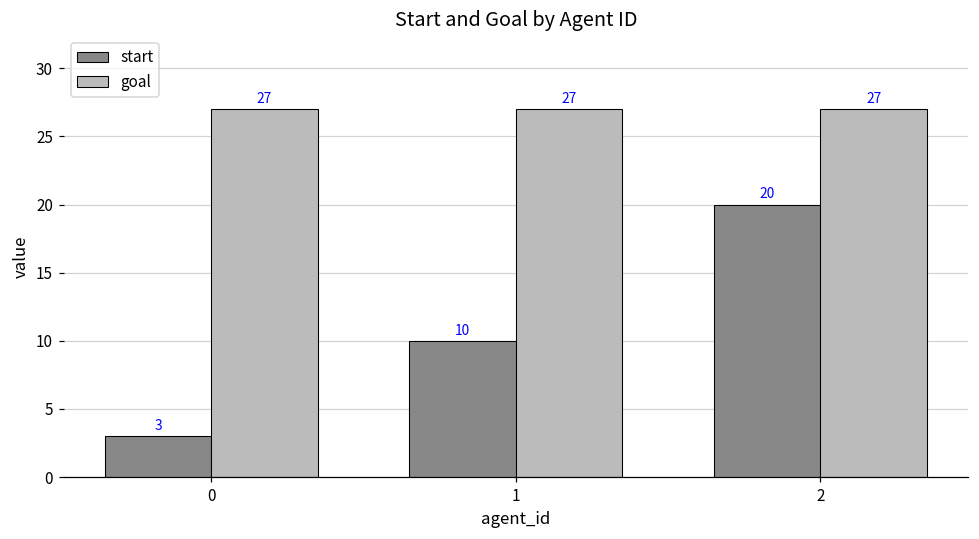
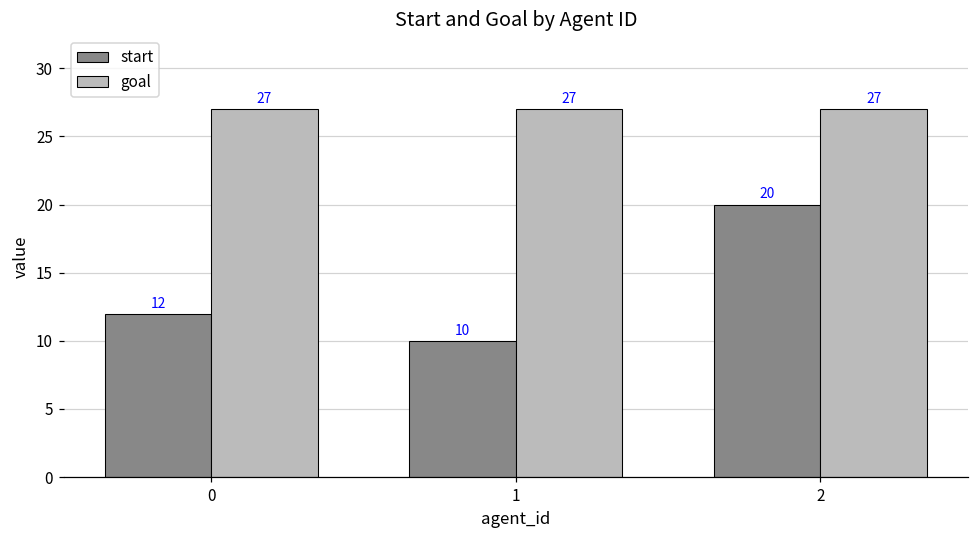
  {
    "start": {
-     "0": 3,
+     "0": 12,
      "1": 10,
      "2": 20
    },
    "goal": {
      "0": 27,
      "1": 27,
      "2": 27
    }
  }
